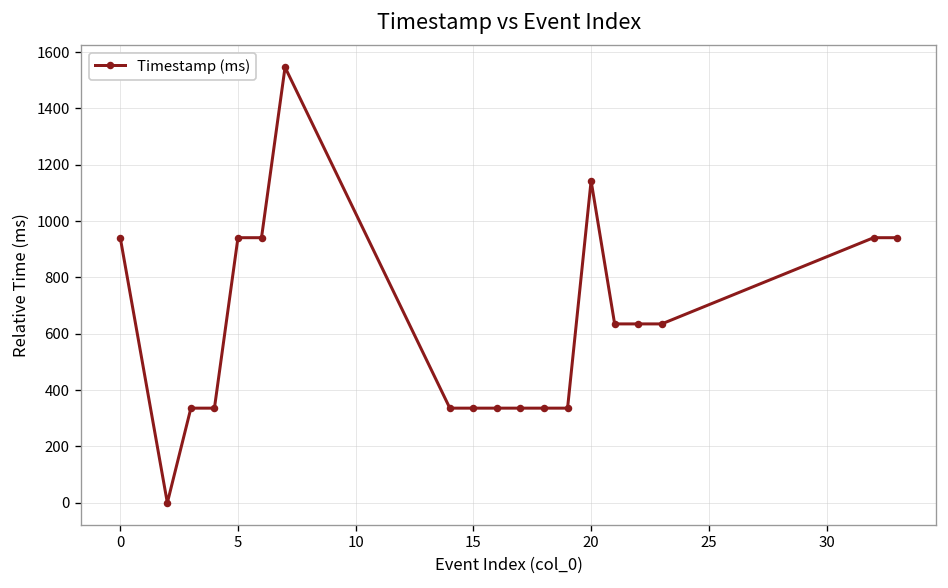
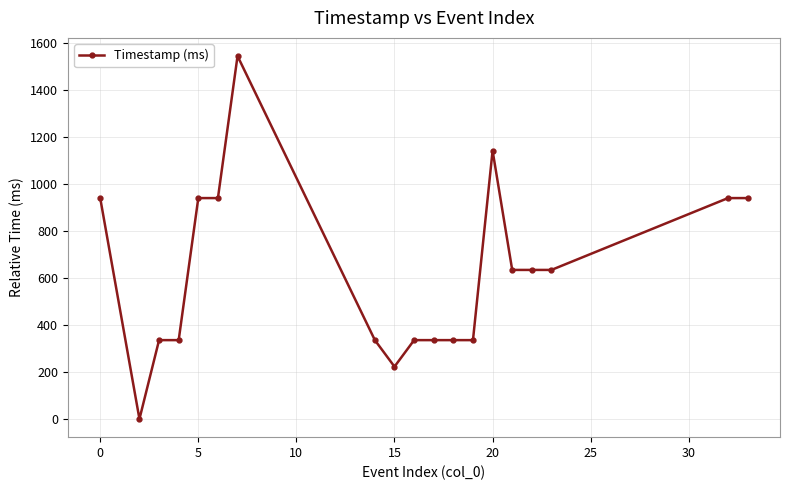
  {
    "0": 940,
    "5": 940,
-   "15": 340,
+   "15": 220,
    "20": 1140
  }
